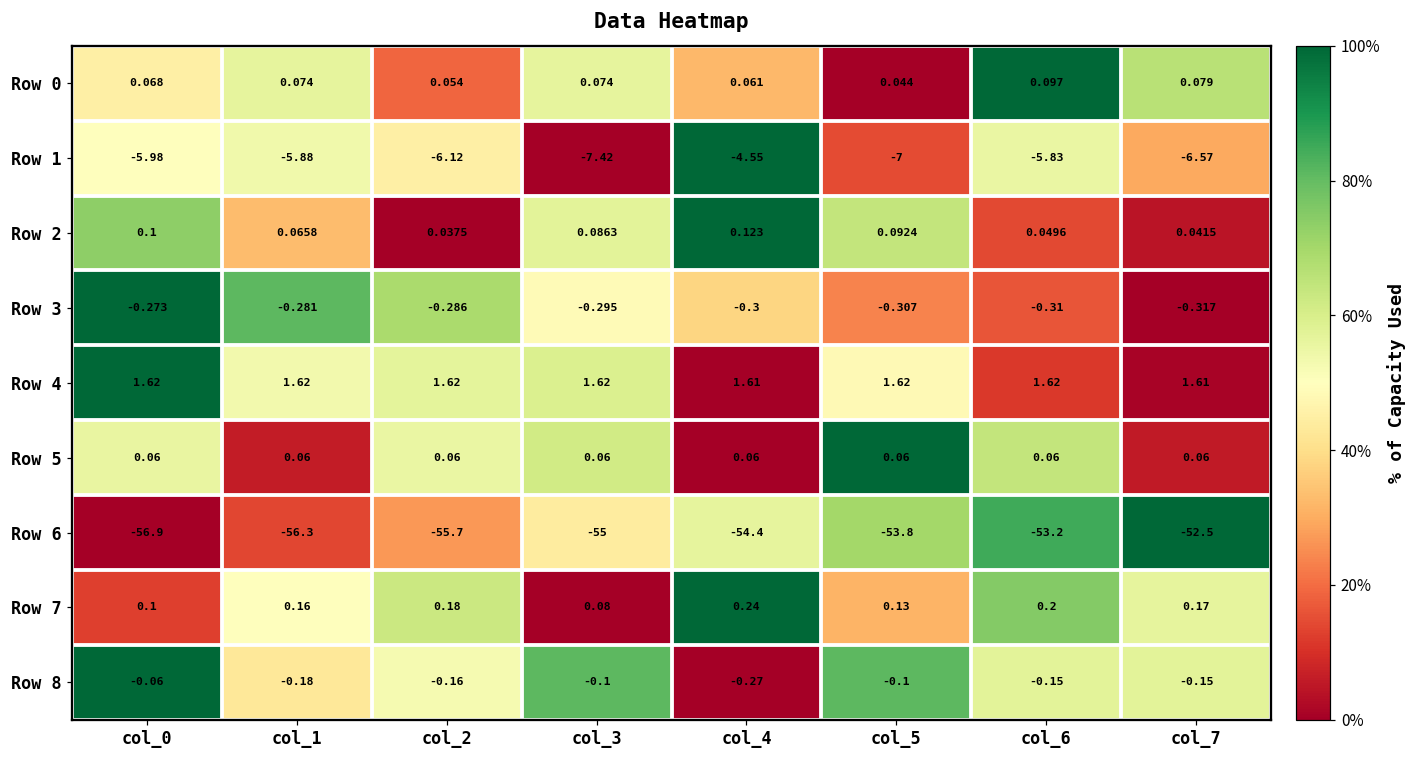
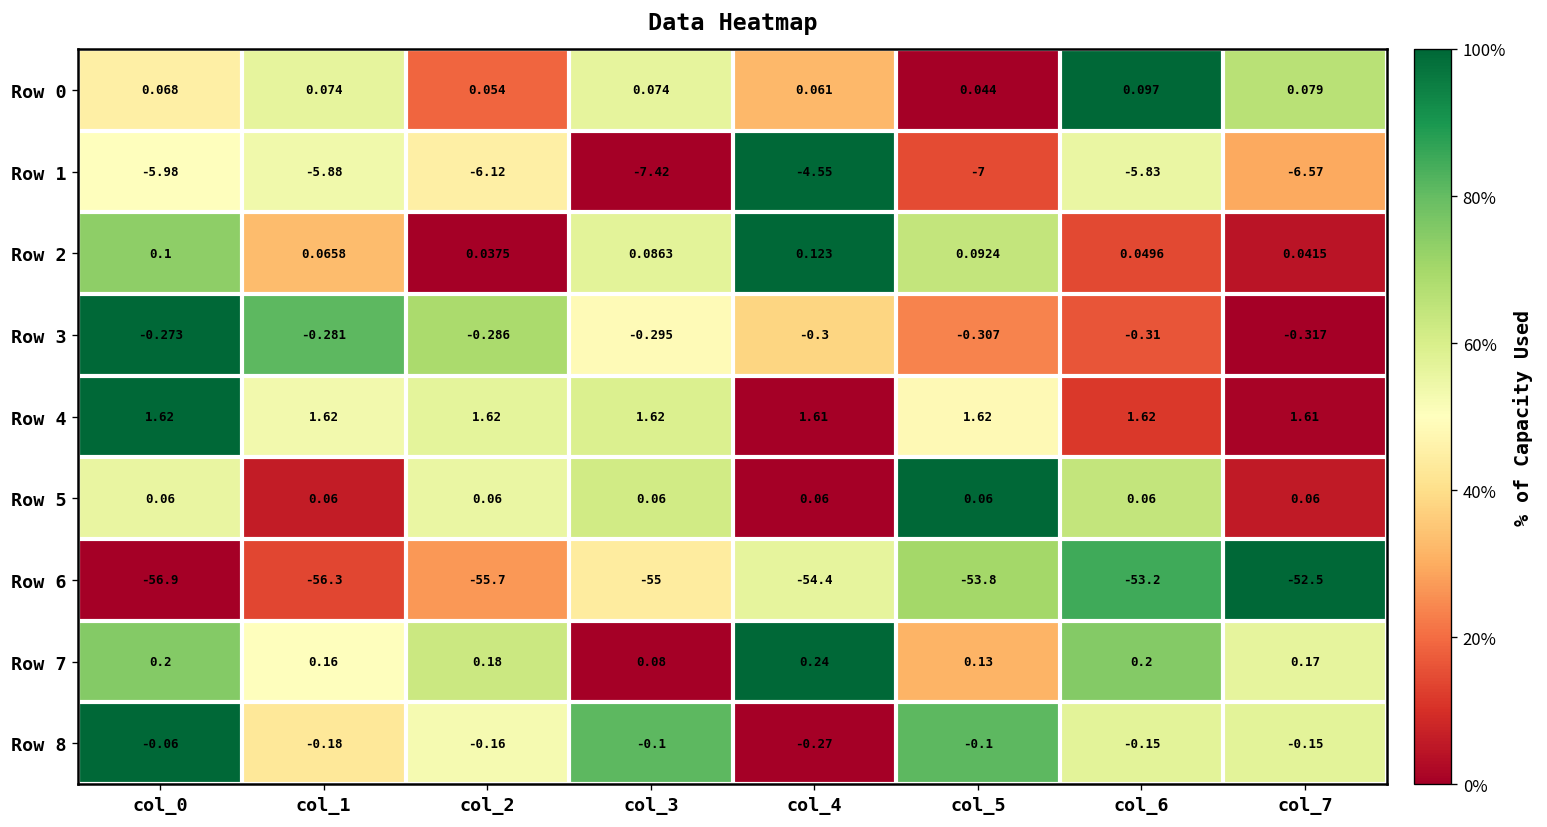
  {
    "Row 0": {
      "col_0": 0.068,
      "col_1": 0.074,
      "col_2": 0.054,
      "col_3": 0.074,
      "col_4": 0.061,
      "col_5": 0.044,
      "col_6": 0.097,
      "col_7": 0.079
    },
    "Row 1": {
      "col_0": -5.98,
      "col_1": -5.88,
      "col_2": -6.12,
      "col_3": -7.42,
      "col_4": -4.55,
      "col_5": -7,
      "col_6": -5.83,
      "col_7": -6.57
    },
    "Row 2": {
      "col_0": 0.1,
      "col_1": 0.0658,
      "col_2": 0.0375,
      "col_3": 0.0863,
      "col_4": 0.123,
      "col_5": 0.0924,
      "col_6": 0.0496,
      "col_7": 0.0415
    },
    "Row 3": {
      "col_0": -0.273,
      "col_1": -0.281,
      "col_2": -0.286,
      "col_3": -0.295,
      "col_4": -0.3,
      "col_5": -0.307,
      "col_6": -0.31,
      "col_7": -0.317
    },
    "Row 4": {
      "col_0": 1.62,
      "col_1": 1.62,
      "col_2": 1.62,
      "col_3": 1.62,
      "col_4": 1.61,
      "col_5": 1.62,
      "col_6": 1.62,
      "col_7": 1.61
    },
    "Row 5": {
      "col_0": 0.06,
      "col_1": 0.06,
      "col_2": 0.06,
      "col_3": 0.06,
      "col_4": 0.06,
      "col_5": 0.06,
      "col_6": 0.06,
      "col_7": 0.06
    },
    "Row 6": {
      "col_0": -56.9,
      "col_1": -56.3,
      "col_2": -55.7,
      "col_3": -55,
      "col_4": -54.4,
      "col_5": -53.8,
      "col_6": -53.2,
      "col_7": -52.5
    },
    "Row 7": {
-     "col_0": 0.1,
+     "col_0": 0.2,
      "col_1": 0.16,
      "col_2": 0.18,
      "col_3": 0.08,
      "col_4": 0.24,
      "col_5": 0.13,
      "col_6": 0.2,
      "col_7": 0.17
    },
    "Row 8": {
      "col_0": -0.06,
      "col_1": -0.18,
      "col_2": -0.16,
      "col_3": -0.1,
      "col_4": -0.27,
      "col_5": -0.1,
      "col_6": -0.15,
      "col_7": -0.15
    }
  }
